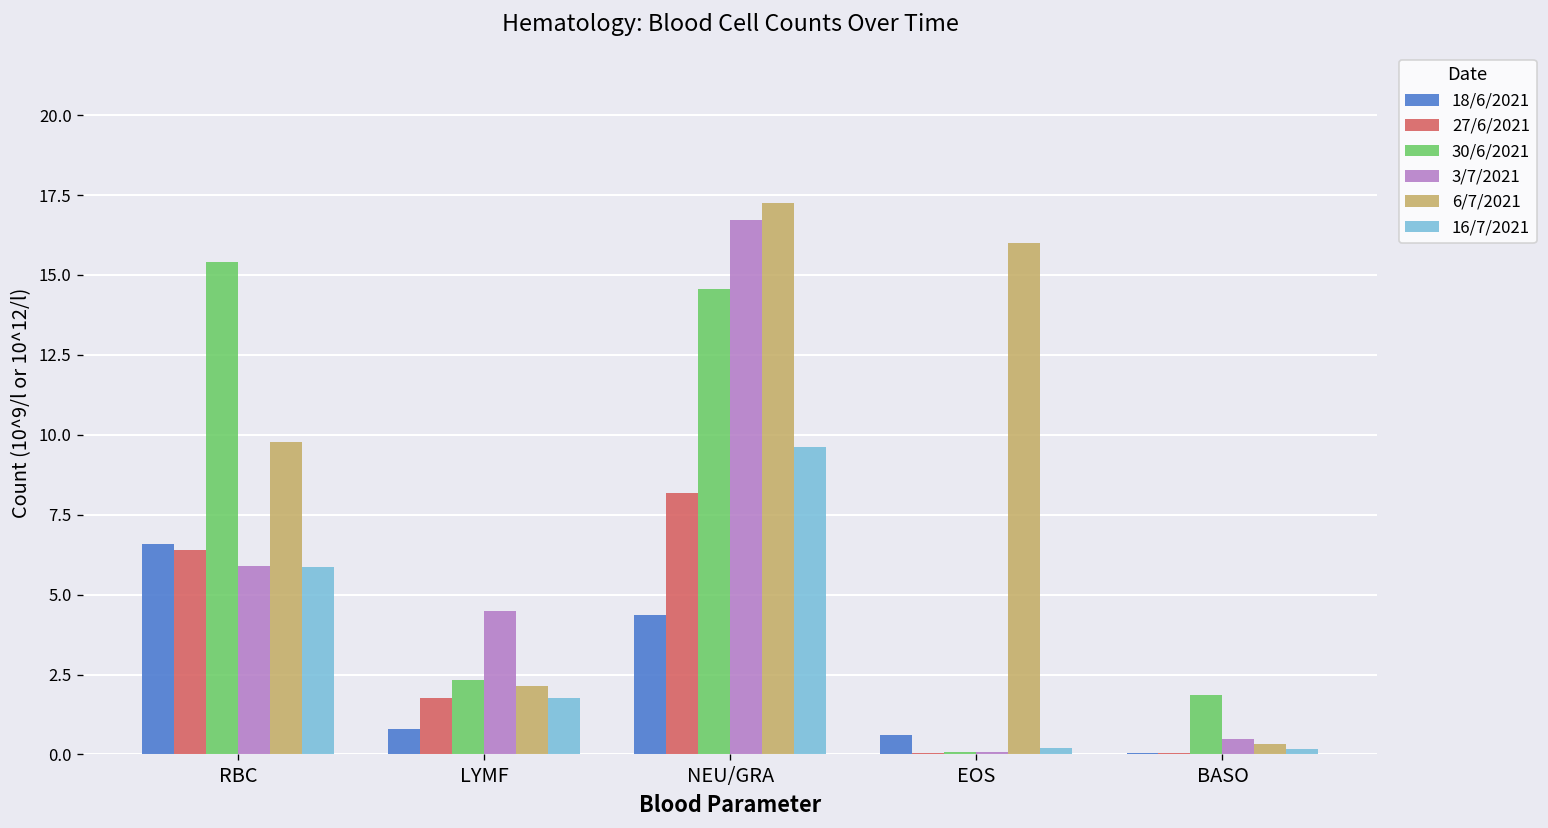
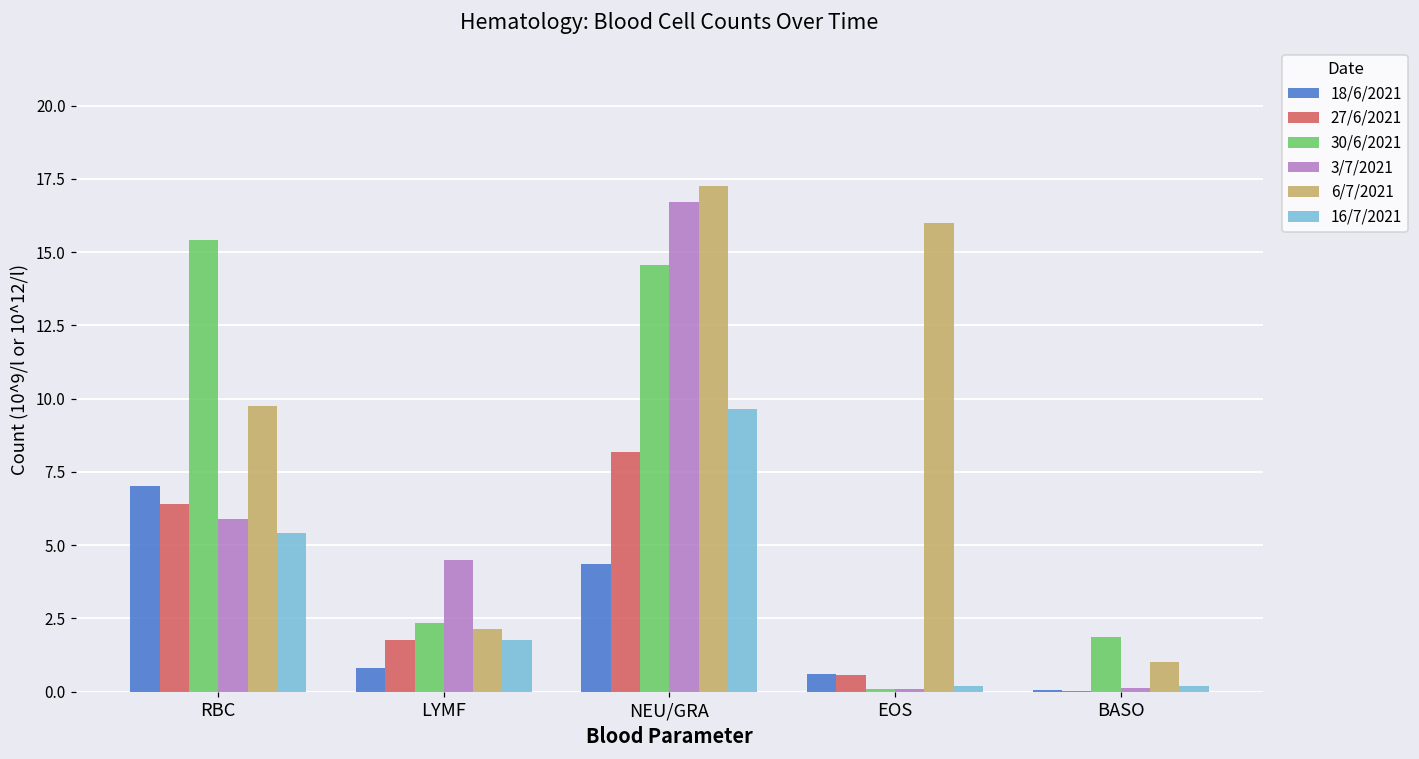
  {
    "18/6/2021": {
-     "RBC": 6.6,
+     "RBC": 7.0,
      "LYMF": 0.8,
      "NEU/GRA": 4.4,
      "EOS": 0.6
    },
    "27/6/2021": {
      "RBC": 6.4,
      "LYMF": 1.8,
      "NEU/GRA": 8.2,
-     "EOS": 0.0
+     "EOS": 0.6
    },
    "30/6/2021": {
      "RBC": 15.4,
      "LYMF": 2.3,
      "NEU/GRA": 14.6,
      "BASO": 1.9
    },
    "3/7/2021": {
      "RBC": 5.9,
      "LYMF": 4.5,
      "NEU/GRA": 16.7,
-     "BASO": 0.5
+     "BASO": 0.1
    },
    "6/7/2021": {
      "RBC": 9.8,
      "LYMF": 2.1,
      "NEU/GRA": 17.3,
      "EOS": 16.0,
-     "BASO": 0.3
+     "BASO": 1.0
    },
    "16/7/2021": {
-     "RBC": 5.9,
+     "RBC": 5.4,
      "LYMF": 1.8,
      "NEU/GRA": 9.6,
      "EOS": 0.2,
      "BASO": 0.2
    }
  }
